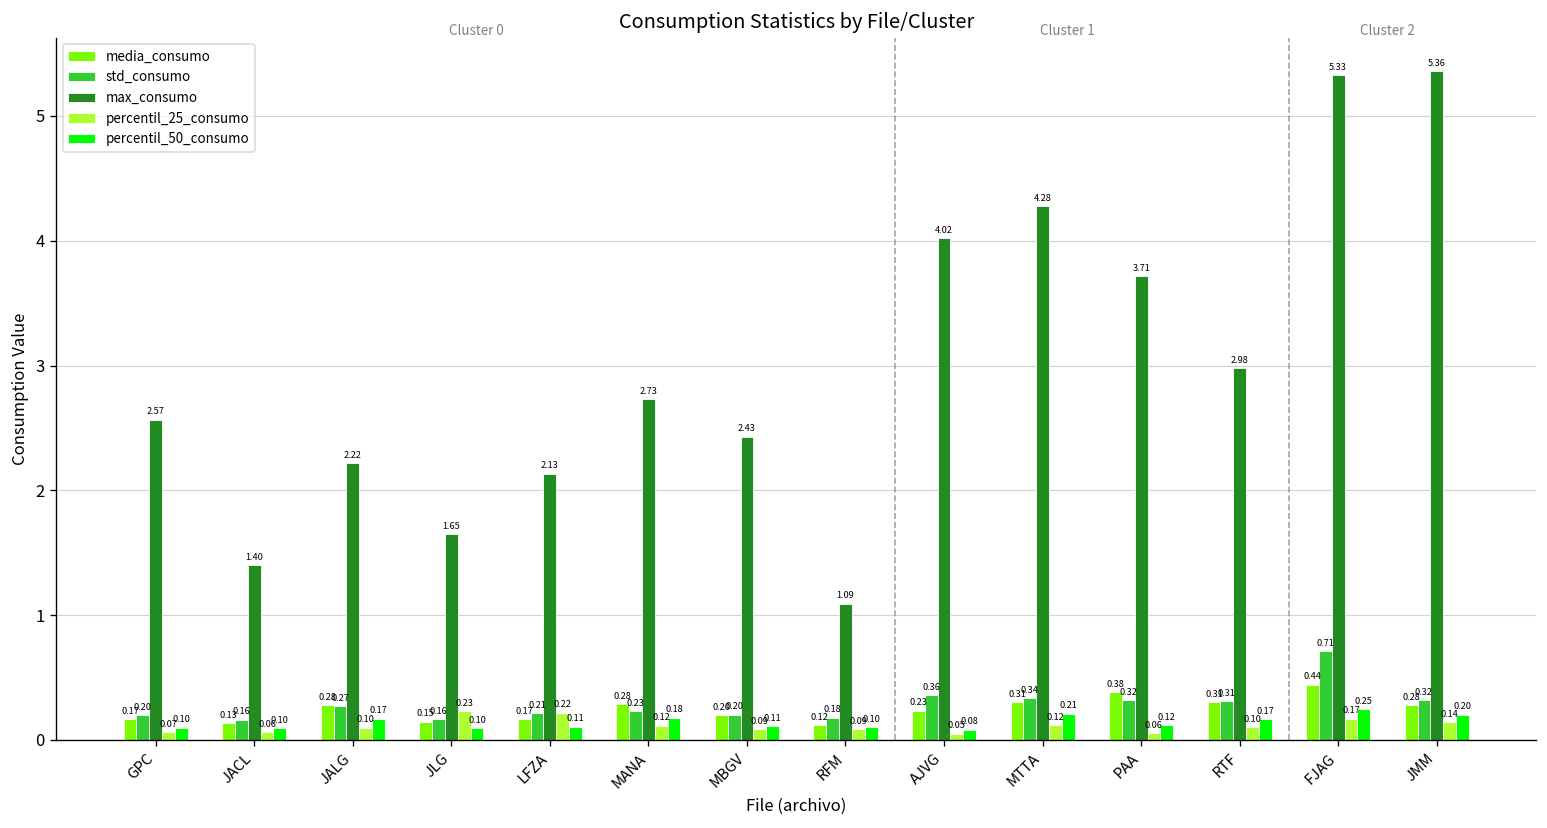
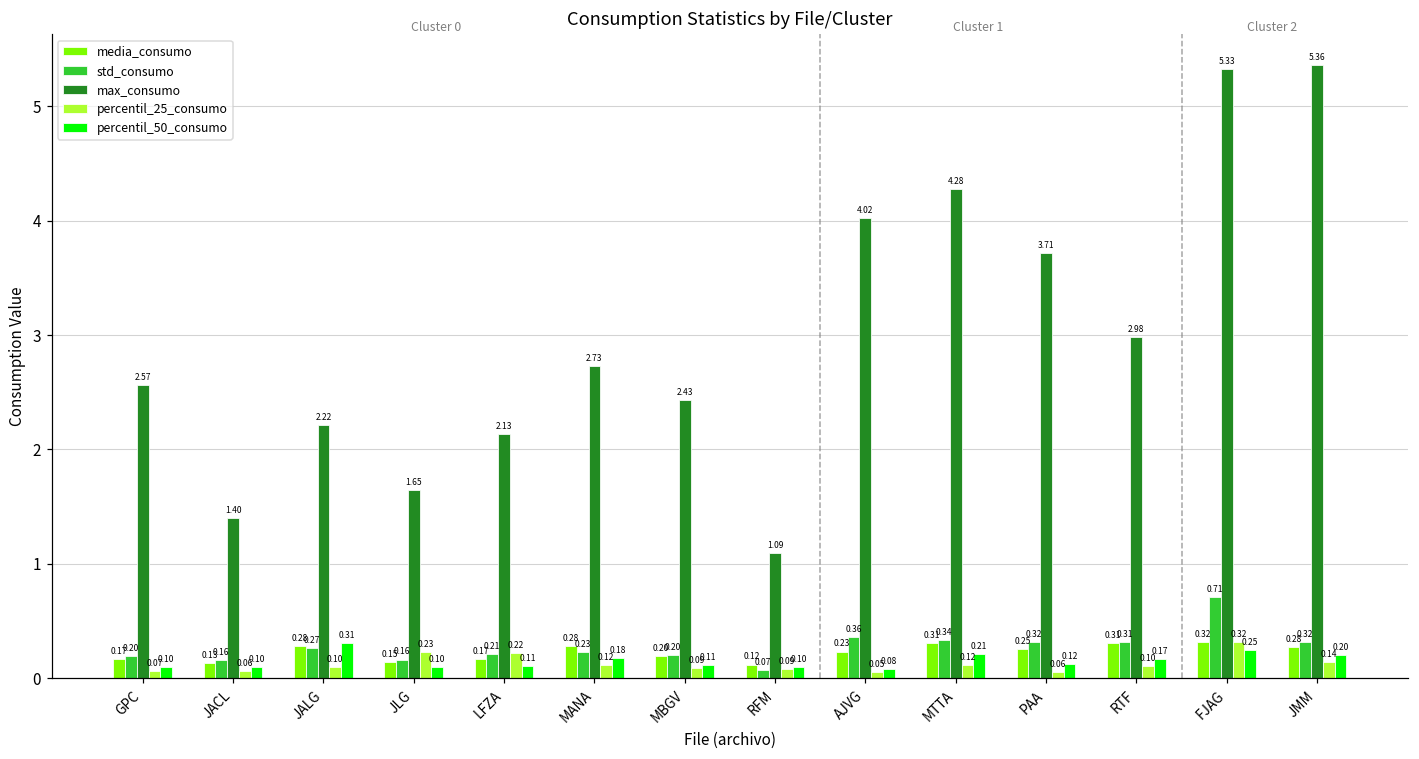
  {
    "media_consumo": {
      "LFZA": 0.17,
      "MANA": 0.28,
      "RFM": 0.12,
      "AJVG": 0.23,
-     "PAA": 0.38,
-     "FJAG": 0.44,
+     "PAA": 0.25,
+     "FJAG": 0.32,
      "JMM": 0.28
    },
    "std_consumo": {
      "LFZA": 0.21,
      "MANA": 0.23,
-     "RFM": 0.18,
+     "RFM": 0.07,
      "AJVG": 0.36,
      "PAA": 0.32,
      "FJAG": 0.71,
      "JMM": 0.32
    },
    "max_consumo": {
      "GPC": 2.57,
      "JACL": 1.40,
      "JALG": 2.22,
      "JLG": 1.65,
      "LFZA": 2.13,
      "MANA": 2.73,
      "MBGV": 2.43,
      "RFM": 1.09,
      "AJVG": 4.02,
      "MTTA": 4.28,
      "PAA": 3.71,
      "RTF": 2.98,
      "FJAG": 5.33,
      "JMM": 5.36
    },
    "percentil_25_consumo": {
      "JALG": 0.10,
      "JLG": 0.23,
      "LFZA": 0.22,
      "MANA": 0.12,
      "MTTA": 0.12,
      "PAA": 0.06,
      "RTF": 0.10,
-     "FJAG": 0.17,
+     "FJAG": 0.32,
      "JMM": 0.14
    },
    "percentil_50_consumo": {
-     "JALG": 0.17,
+     "JALG": 0.31,
      "JLG": 0.10,
      "LFZA": 0.11,
      "MANA": 0.18,
      "MTTA": 0.21,
      "PAA": 0.12,
      "RTF": 0.17,
      "FJAG": 0.25,
      "JMM": 0.20
    }
  }
